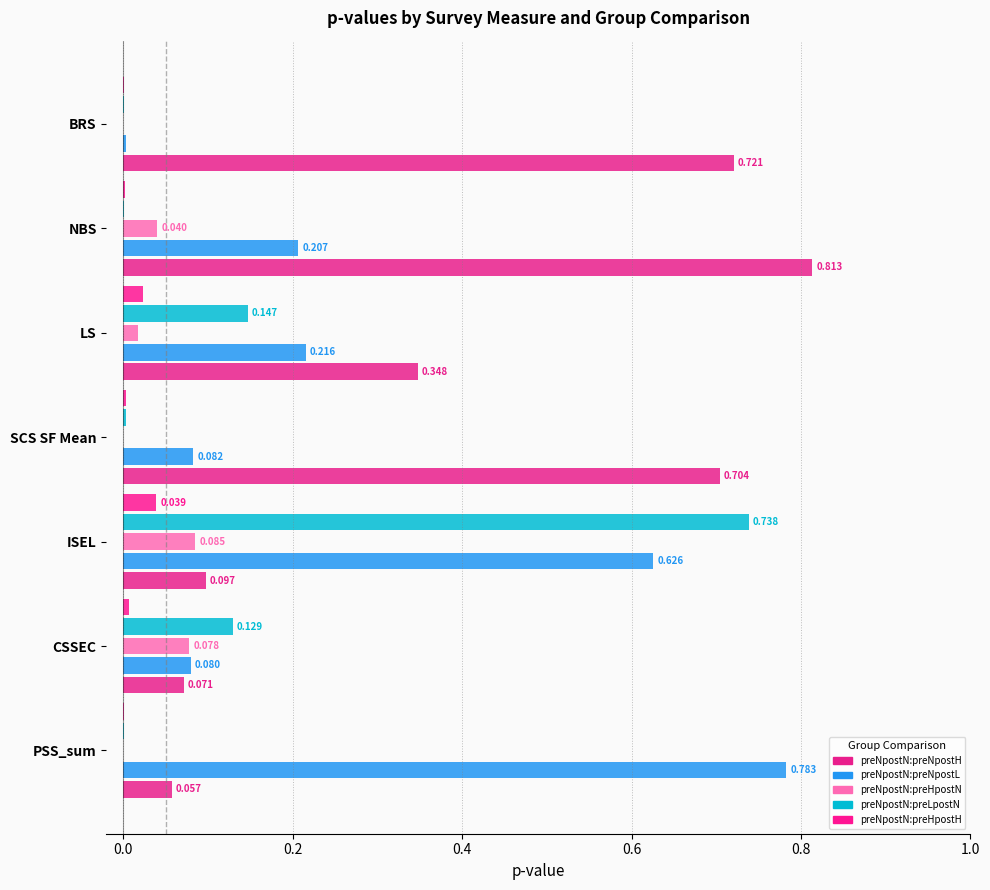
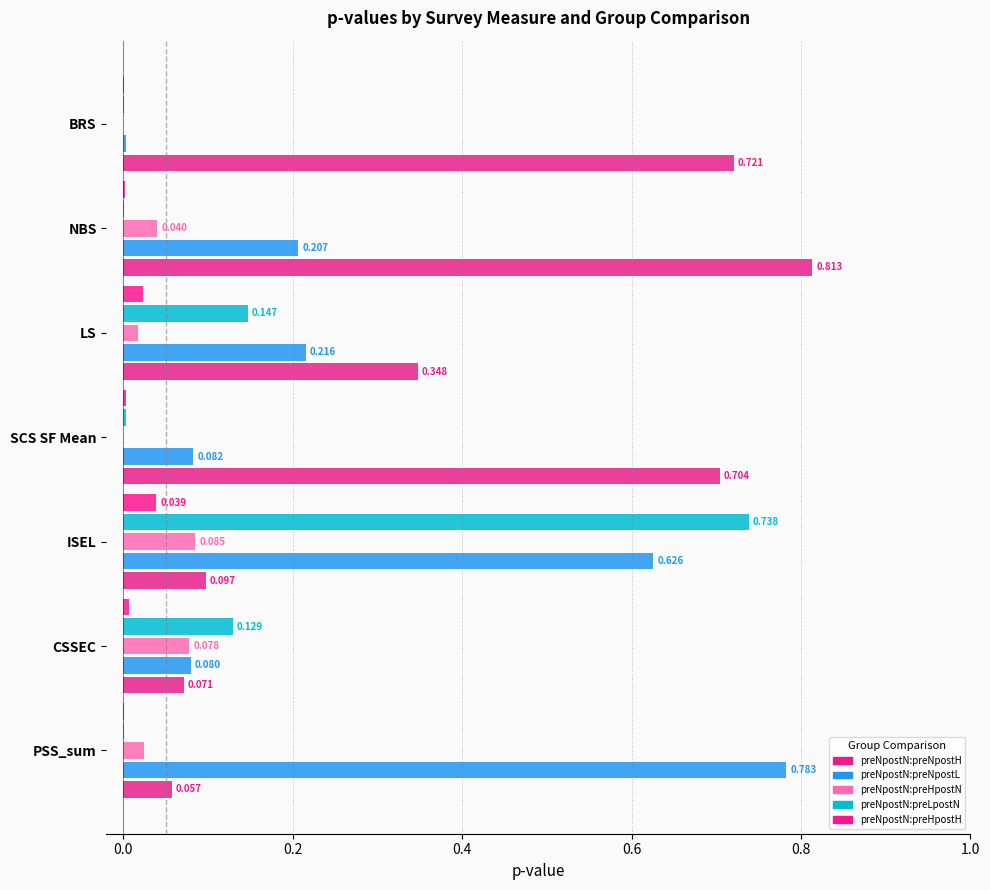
  {
    "preNpostN:preHpostN": {
      "LS": 0.02,
-     "PSS_sum": 0.00
+     "PSS_sum": 0.02
    }
  }
